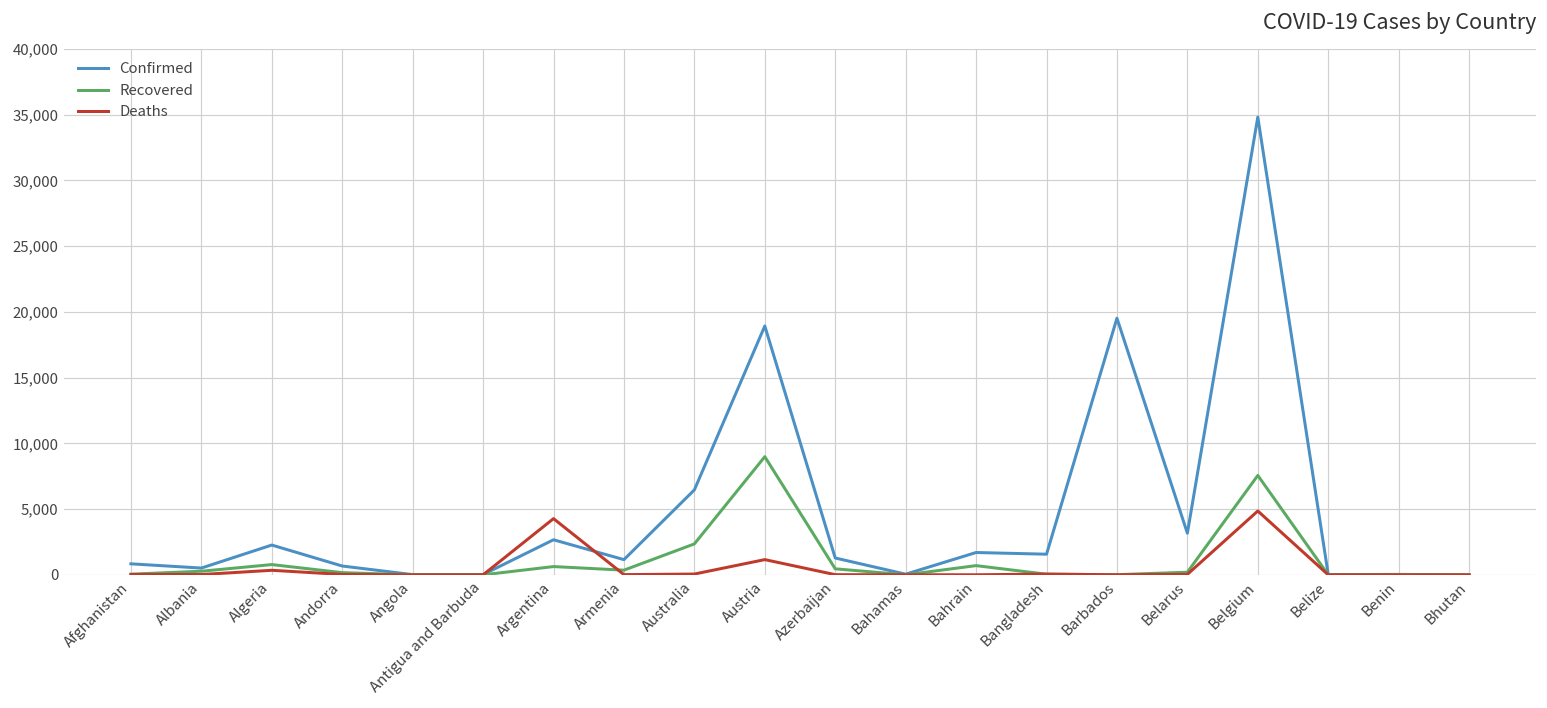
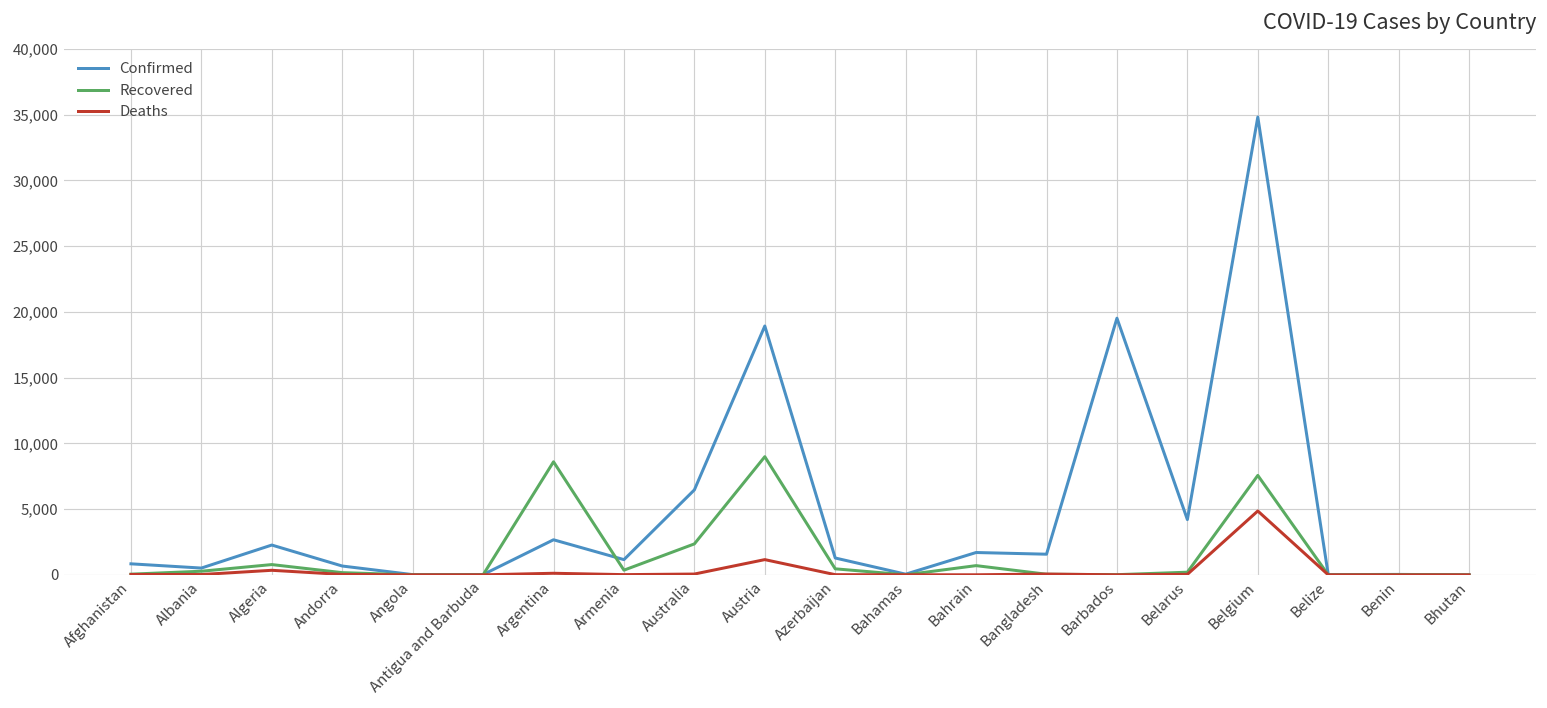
  {
    "Confirmed": {
      "Afghanistan": "800",
      "Albania": "500",
      "Algeria": "2,300",
      "Andorra": "700",
      "Argentina": "2,700",
      "Armenia": "1,200",
      "Australia": "6,500",
      "Austria": "18,900",
      "Azerbaijan": "1,300",
      "Bahrain": "1,700",
      "Bangladesh": "1,600",
      "Barbados": "19,500",
-     "Belarus": "3,200",
+     "Belarus": "4,200",
      "Belgium": "34,800"
    },
    "Recovered": {
      "Albania": "300",
      "Algeria": "800",
-     "Argentina": "600",
+     "Argentina": "8,600",
      "Armenia": "400",
      "Australia": "2,400",
      "Austria": "9,000",
      "Azerbaijan": "500",
      "Bahrain": "700",
      "Belgium": "7,600"
    },
    "Deaths": {
      "Albania": "0",
      "Algeria": "300",
-     "Argentina": "4,300",
+     "Argentina": "100",
      "Armenia": "0",
      "Australia": "100",
      "Austria": "1,200",
      "Azerbaijan": "0",
      "Bahrain": "0",
      "Belgium": "4,900"
    }
  }
